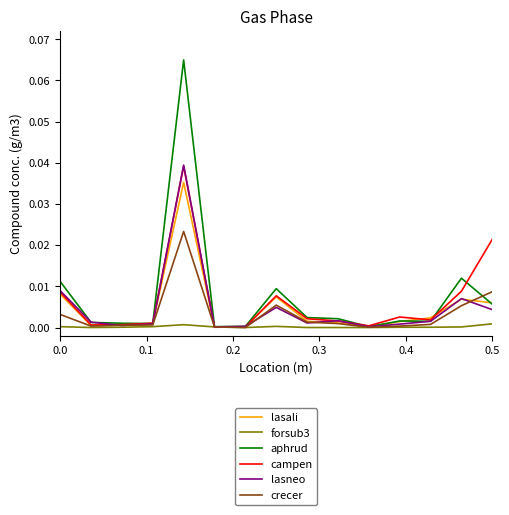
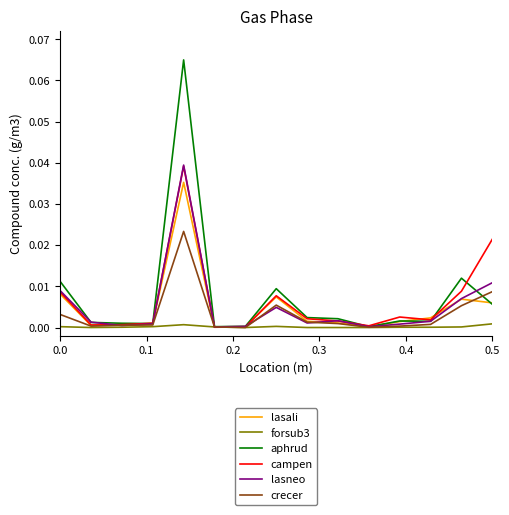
  {
    "forsub3": {
      "0.0": 0.000,
      "0.5": 0.001
    },
    "aphrud": {
      "0.0": 0.011
    },
    "campen": {
      "0.5": 0.021
    },
    "lasneo": {
-     "0.5": 0.004
+     "0.5": 0.011
    },
    "crecer": {
      "0.0": 0.003,
      "0.5": 0.009
    }
  }
